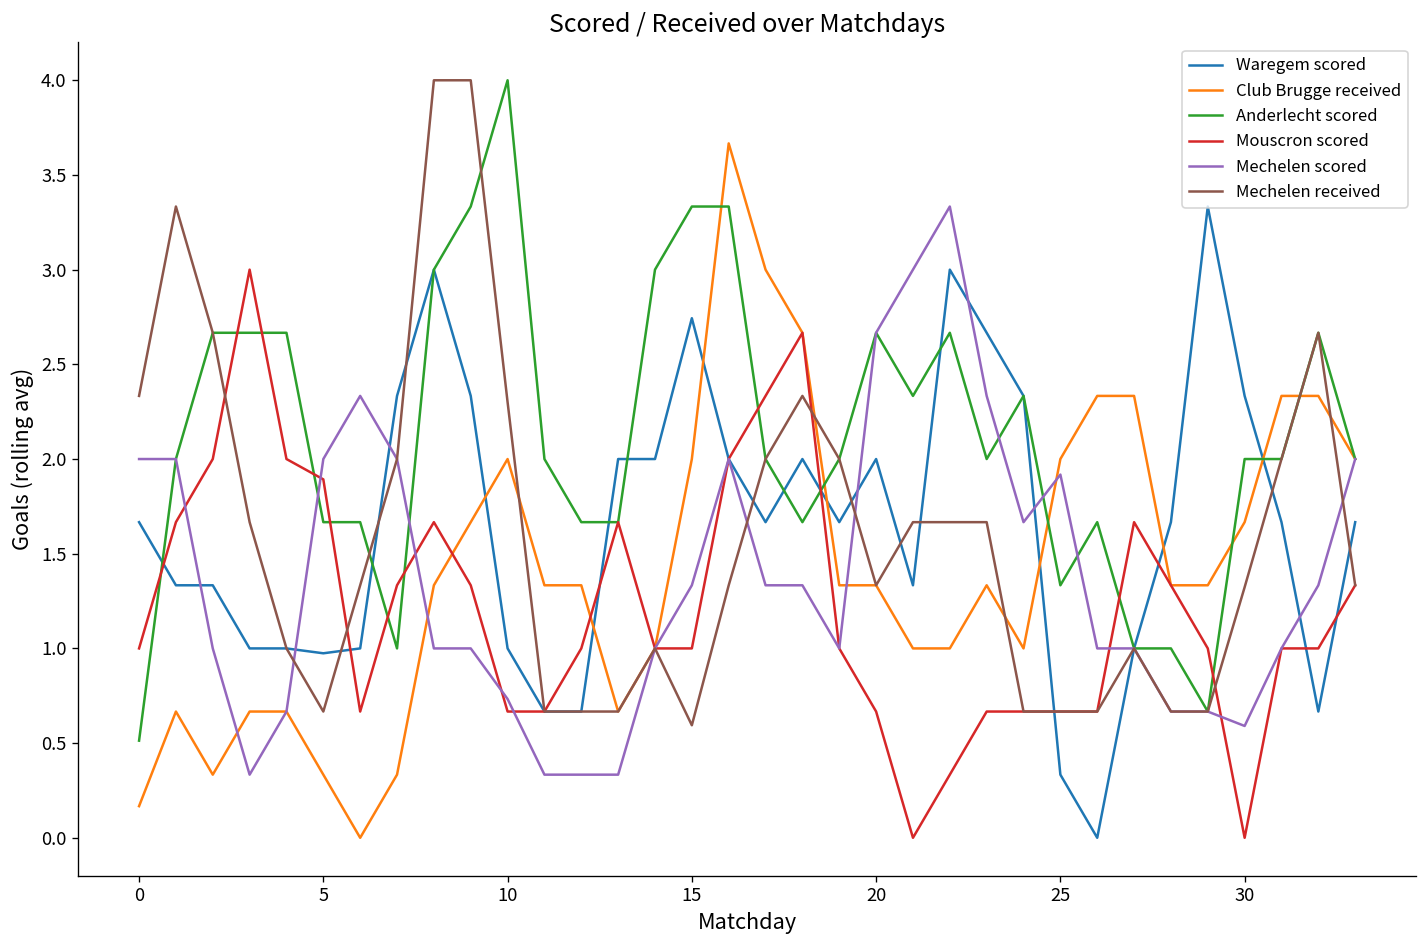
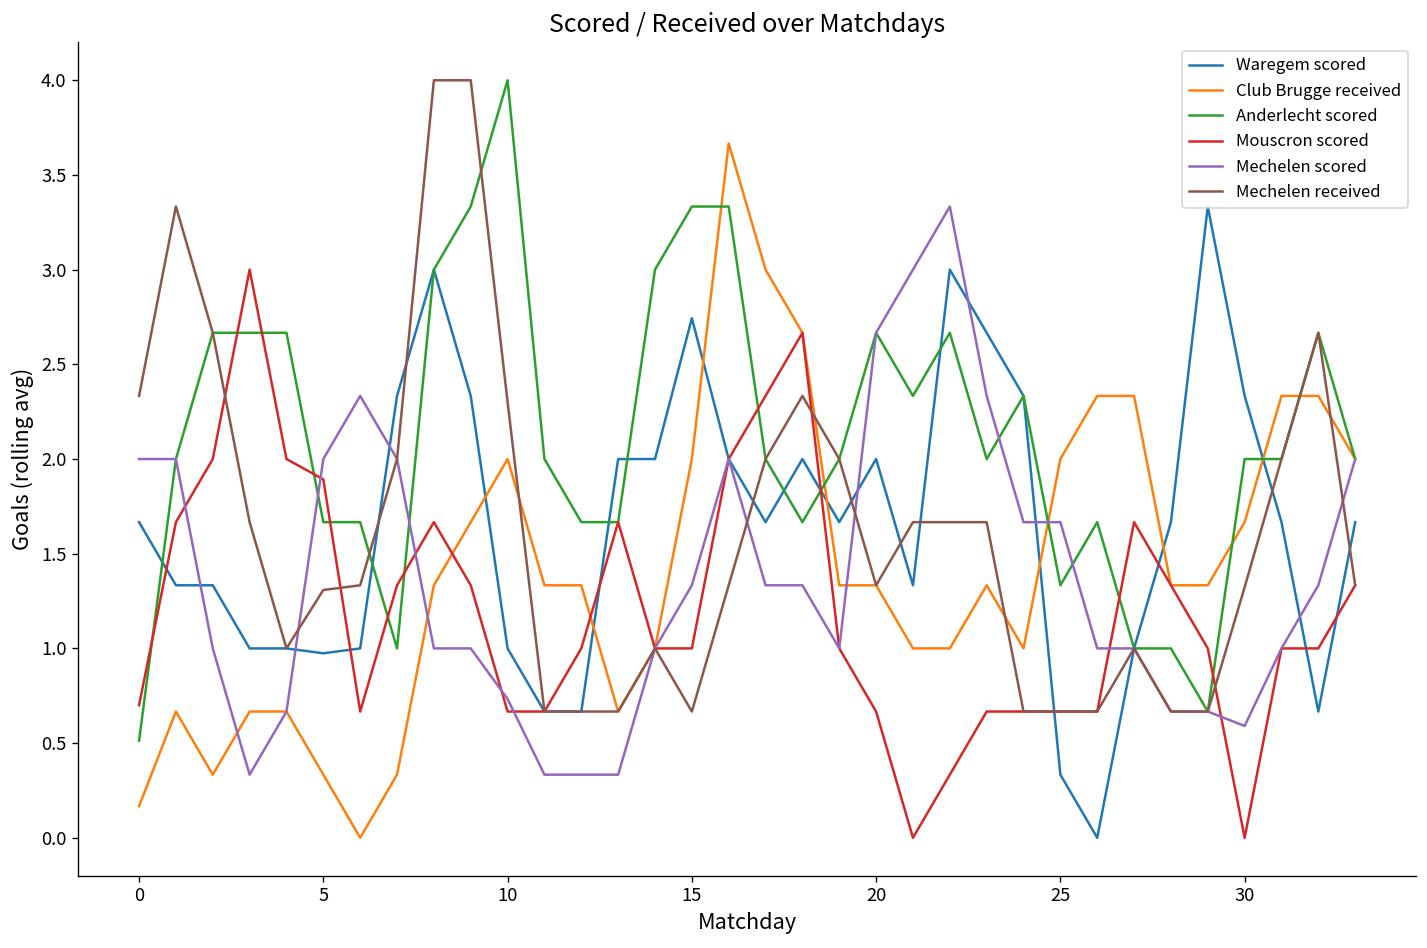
  {
    "Waregem scored": {
      "0": 1.67,
      "5": 0.97,
      "10": 1.00,
      "15": 2.74,
      "20": 2.00,
      "25": 0.33,
      "30": 2.33
    },
    "Club Brugge received": {
      "0": 0.17,
      "5": 0.33,
      "10": 2.00,
      "15": 2.00,
      "25": 2.00,
      "30": 1.67
    },
    "Anderlecht scored": {
      "0": 0.51,
      "5": 1.67,
      "10": 4.00,
      "15": 3.33,
      "25": 1.33,
      "30": 2.00
    },
    "Mouscron scored": {
-     "0": 1.0,
+     "0": 0.7,
      "5": 1.9,
      "10": 0.67,
      "15": 1.0,
      "20": 0.67,
      "30": 0.0
    },
    "Mechelen scored": {
      "0": 2.00,
      "5": 2.00,
      "10": 0.73,
      "15": 1.33,
-     "25": 1.92,
+     "25": 1.67,
      "30": 0.59
    },
    "Mechelen received": {
      "0": 2.33,
-     "5": 0.67,
+     "5": 1.31,
      "10": 2.30,
-     "15": 0.59,
+     "15": 0.67,
      "30": 1.32
    }
  }
